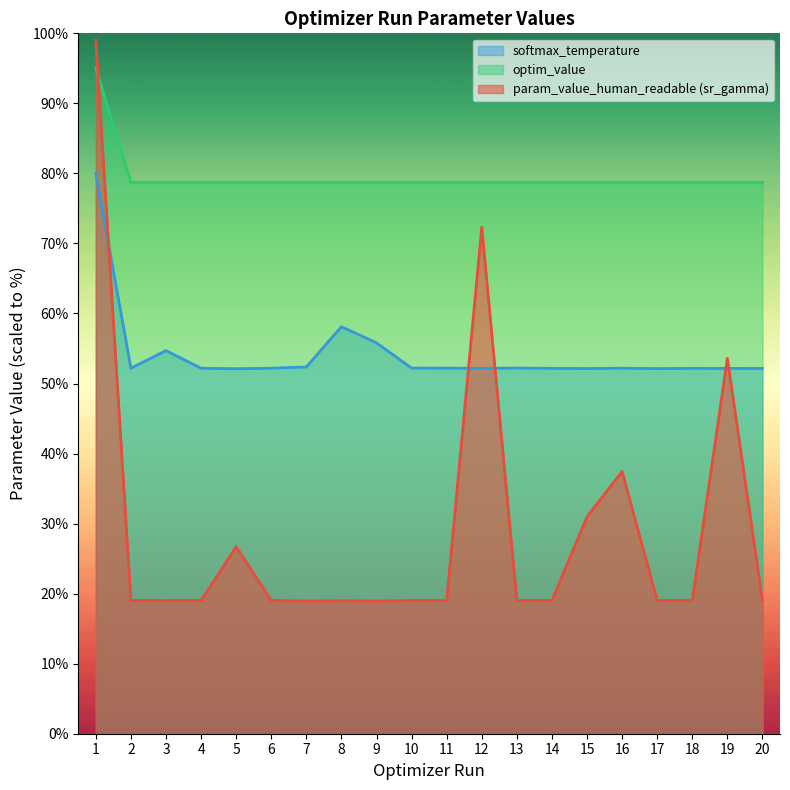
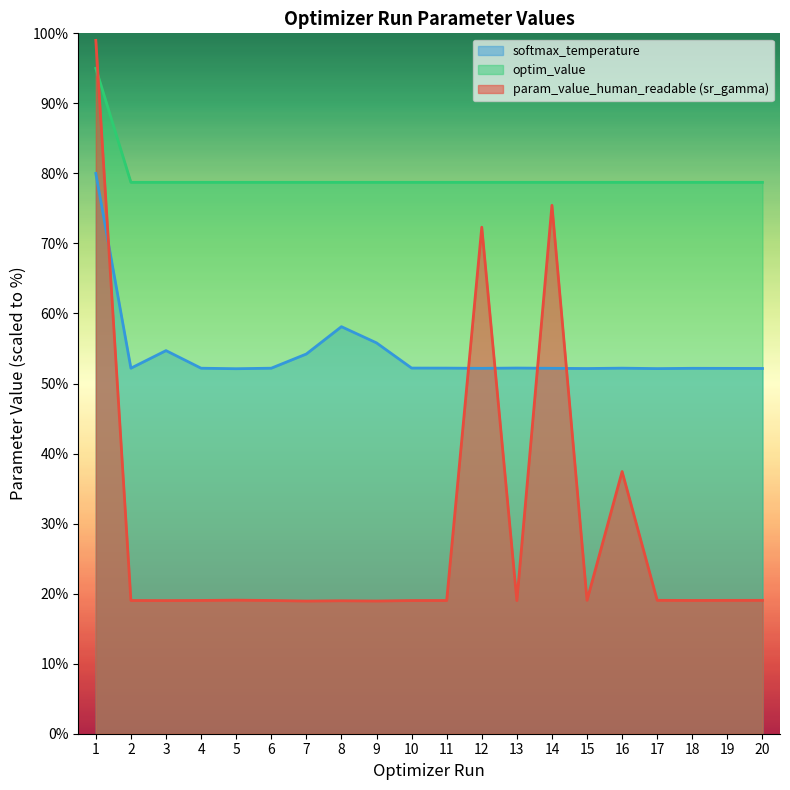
  {
    "softmax_temperature": {
      "1": "80%",
      "2": "52%",
      "3": "55%",
      "4": "52%",
      "5": "52%",
      "6": "52%",
-     "7": "52%",
+     "7": "54%",
      "8": "58%",
      "9": "56%",
      "10": "52%",
      "11": "52%",
      "12": "52%",
      "13": "52%",
      "14": "52%",
      "15": "52%",
      "16": "52%",
      "17": "52%",
      "18": "52%",
      "19": "52%",
      "20": "52%"
    },
    "optim_value": {
      "1": "95%",
      "2": "79%",
      "3": "79%",
      "4": "79%",
      "5": "79%",
      "6": "79%",
      "7": "79%",
      "8": "79%",
      "9": "79%",
      "10": "79%",
      "11": "79%",
      "12": "79%",
      "13": "79%",
      "14": "79%",
      "15": "79%",
      "16": "79%",
      "17": "79%",
      "18": "79%",
      "19": "79%",
      "20": "79%"
    },
    "param_value_human_readable (sr_gamma)": {
      "1": "99%",
      "2": "19%",
      "3": "19%",
      "4": "19%",
-     "5": "27%",
+     "5": "19%",
      "6": "19%",
      "7": "19%",
      "8": "19%",
      "9": "19%",
      "10": "19%",
      "11": "19%",
      "12": "72%",
      "13": "19%",
-     "14": "19%",
-     "15": "31%",
+     "14": "75%",
+     "15": "19%",
      "16": "37%",
      "17": "19%",
      "18": "19%",
-     "19": "54%",
+     "19": "19%",
      "20": "19%"
    }
  }
